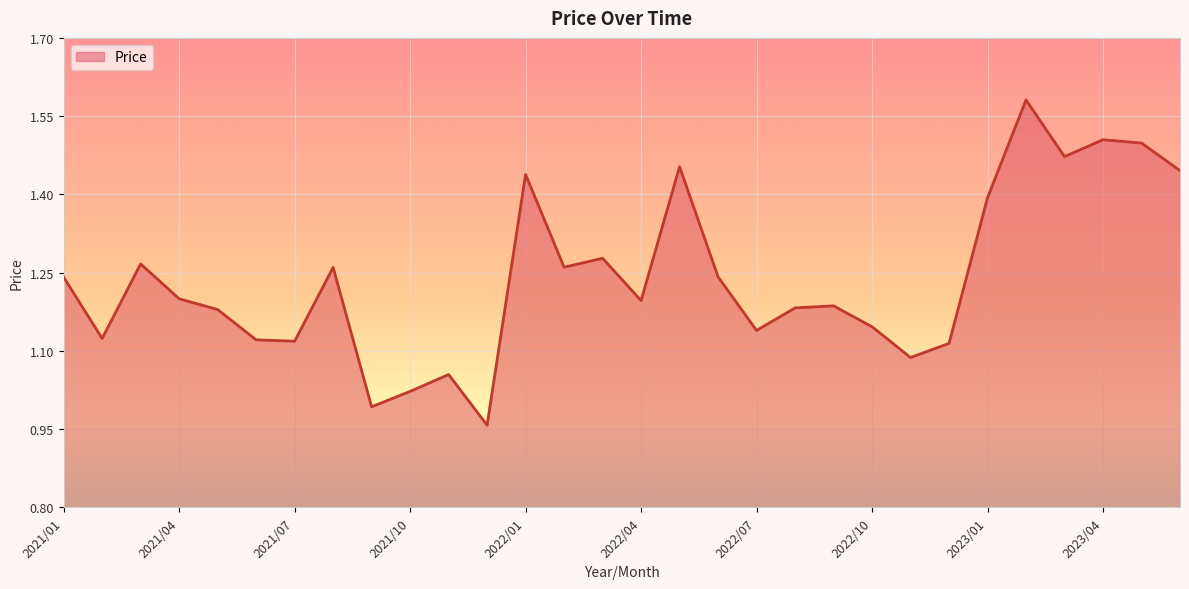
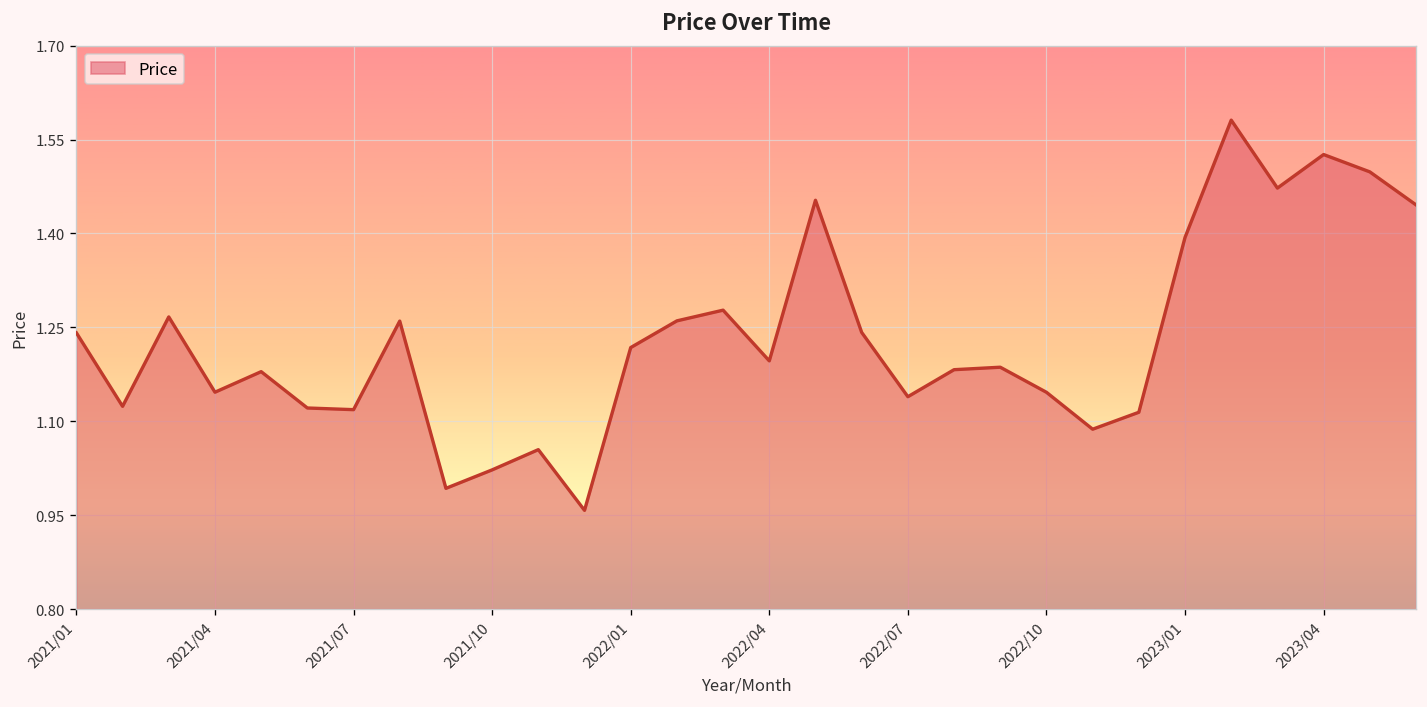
  {
    "2021/01": 1.24,
-   "2021/04": 1.20,
+   "2021/04": 1.15,
    "2021/07": 1.12,
    "2021/10": 1.02,
-   "2022/01": 1.44,
+   "2022/01": 1.22,
    "2022/04": 1.20,
    "2022/07": 1.14,
    "2022/10": 1.15,
    "2023/01": 1.39,
-   "2023/04": 1.50
+   "2023/04": 1.53
  }
